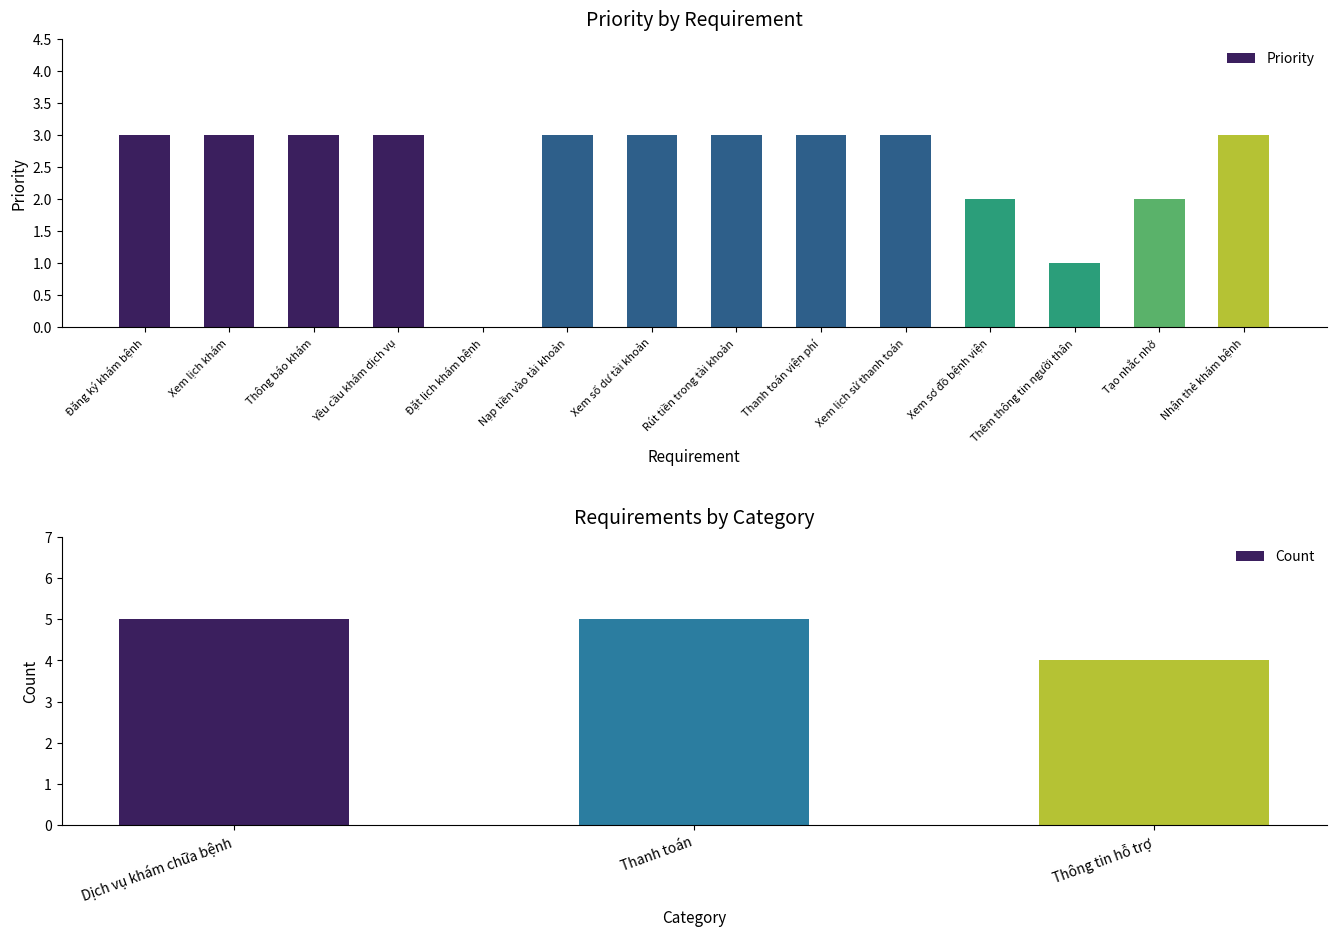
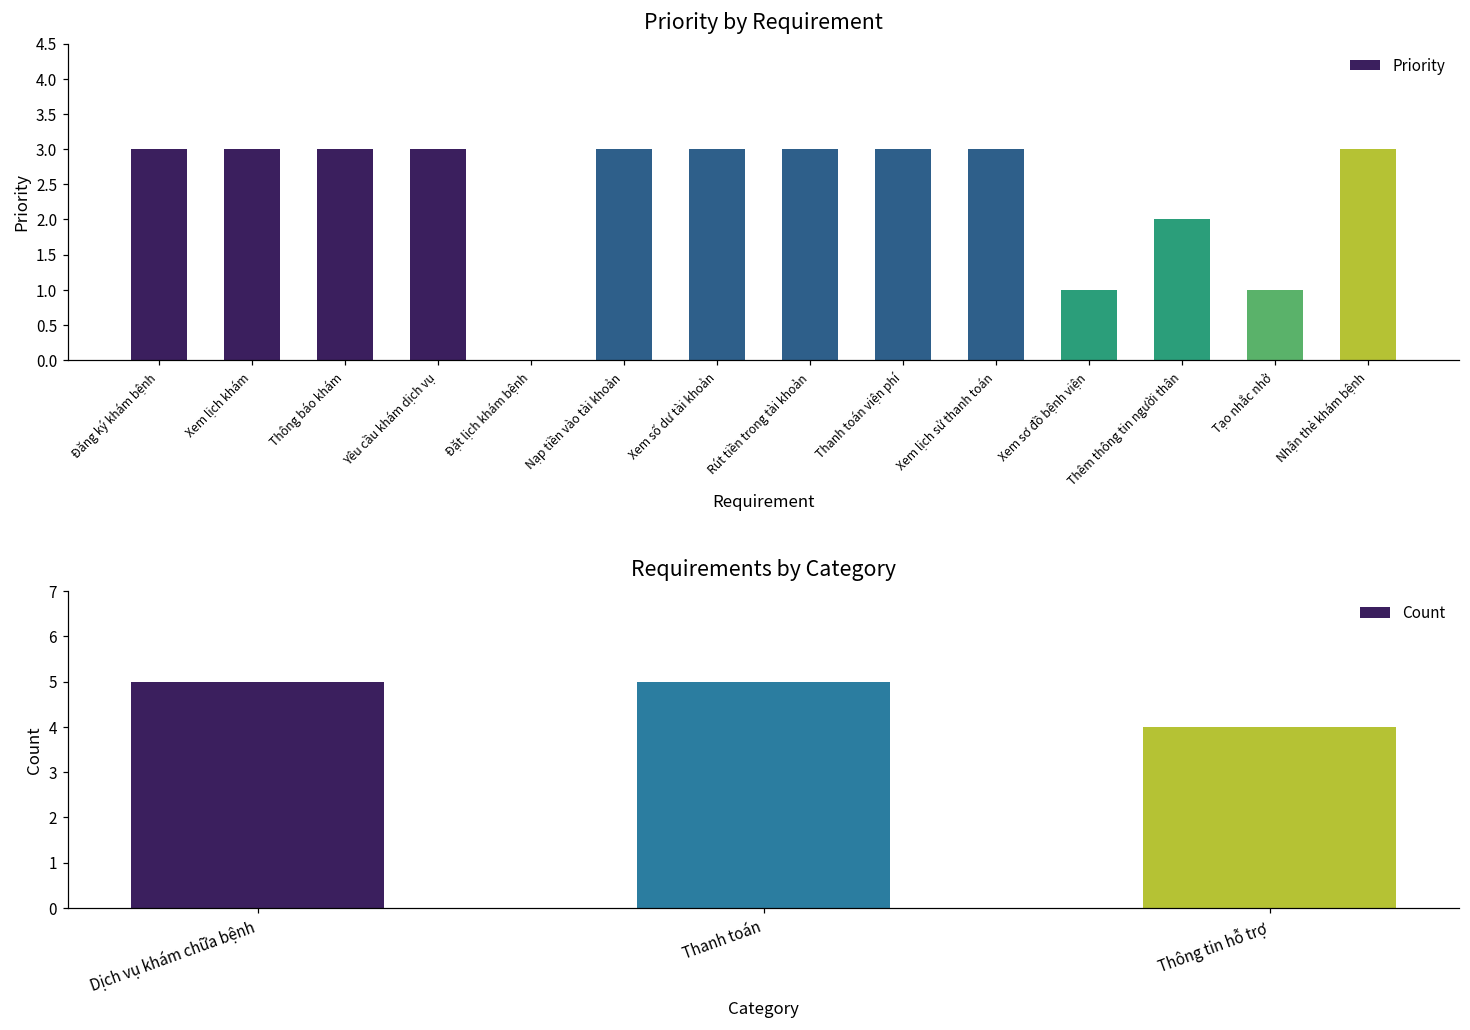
  {
    "Priority by Requirement": {
      "Đăng ký khám bệnh": 3,
      "Xem lịch khám": 3,
      "Thông báo khám": 3,
      "Yêu cầu khám dịch vụ": 3,
      "Đặt lịch khám bệnh": 0,
      "Nạp tiền vào tài khoản": 3,
      "Xem số dư tài khoản": 3,
      "Rút tiền trong tài khoản": 3,
      "Thanh toán viện phí": 3,
      "Xem lịch sử thanh toán": 3,
-     "Xem sơ đồ bệnh viện": 2,
-     "Thêm thông tin người thân": 1,
-     "Tạo nhắc nhở": 2,
+     "Xem sơ đồ bệnh viện": 1,
+     "Thêm thông tin người thân": 2,
+     "Tạo nhắc nhở": 1,
      "Nhận thẻ khám bệnh": 3
    },
    "Requirements by Category": {
      "Dịch vụ khám chữa bệnh": 5.0,
      "Thanh toán": 5.0,
      "Thông tin hỗ trợ": 4.0
    }
  }
